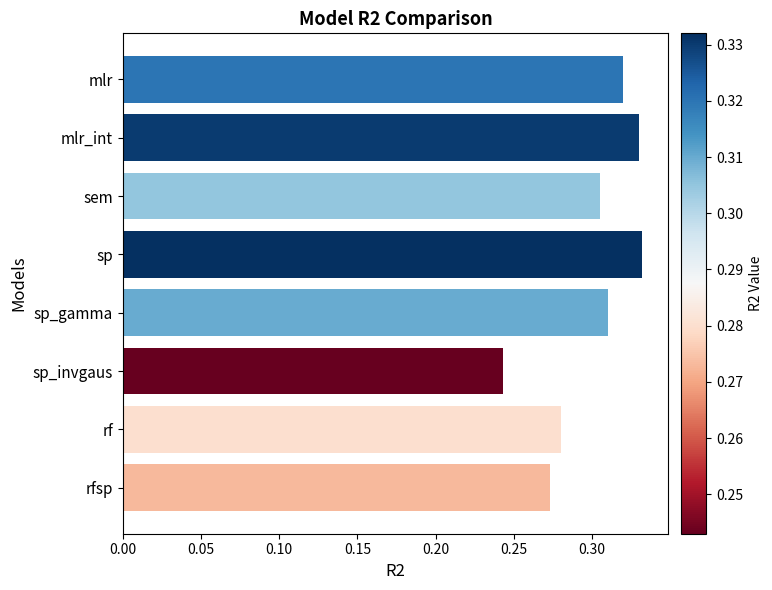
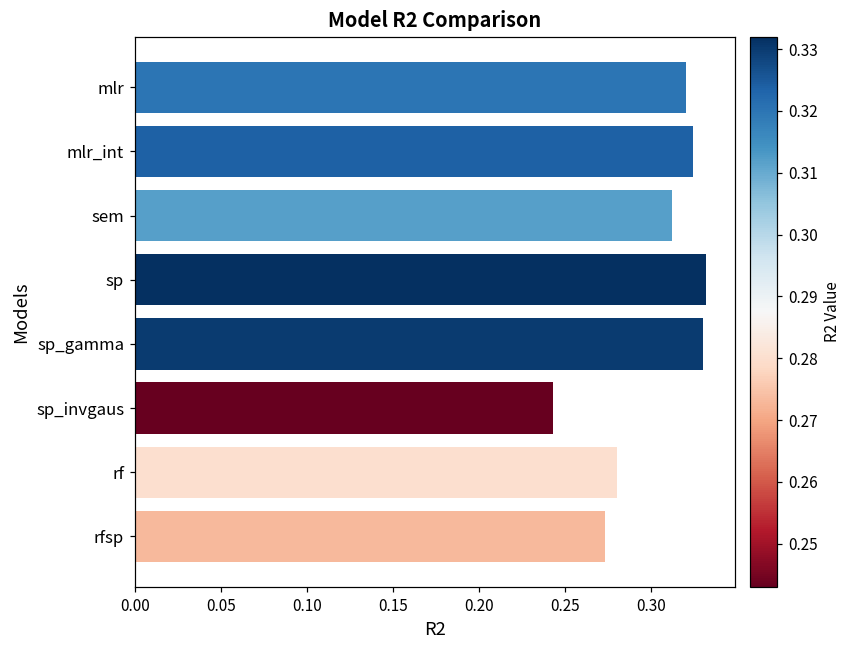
  {
    "mlr": 0.320,
-   "mlr_int": 0.330,
-   "sem": 0.305,
+   "mlr_int": 0.324,
+   "sem": 0.312,
    "sp": 0.332,
-   "sp_gamma": 0.31,
+   "sp_gamma": 0.33,
    "sp_invgaus": 0.243,
    "rf": 0.280,
    "rfsp": 0.273
  }
